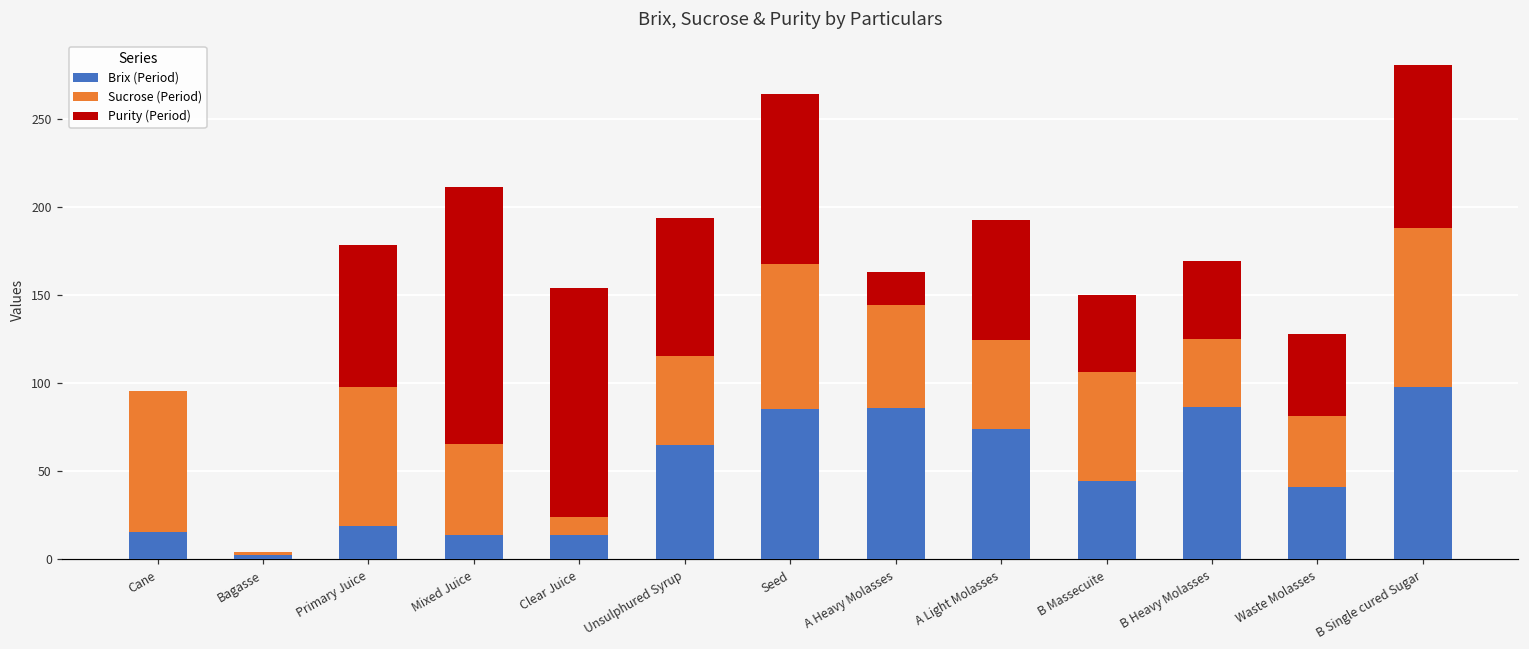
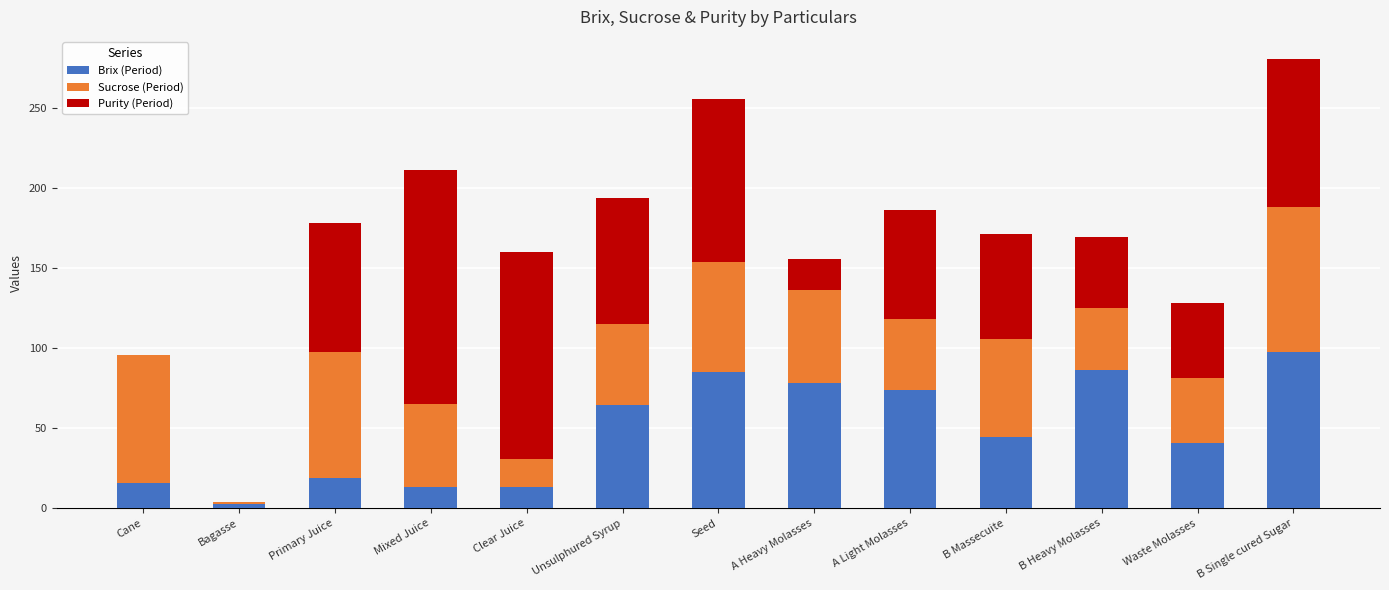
  {
    "Brix (Period)": {
      "Cane": 16,
      "Bagasse": 2,
      "Primary Juice": 19,
      "Mixed Juice": 14,
      "Clear Juice": 13,
      "Unsulphured Syrup": 64,
      "Seed": 85,
-     "A Heavy Molasses": 86,
+     "A Heavy Molasses": 78,
      "A Light Molasses": 74,
      "B Massecuite": 45,
      "B Heavy Molasses": 86,
      "Waste Molasses": 41,
      "B Single cured Sugar": 98
    },
    "Sucrose (Period)": {
      "Cane": 80,
      "Bagasse": 2,
      "Primary Juice": 79,
      "Mixed Juice": 52,
-     "Clear Juice": 11,
+     "Clear Juice": 17,
      "Unsulphured Syrup": 51,
-     "Seed": 82,
+     "Seed": 69,
      "A Heavy Molasses": 58,
-     "A Light Molasses": 50,
+     "A Light Molasses": 44,
      "B Massecuite": 61,
      "B Heavy Molasses": 39,
      "Waste Molasses": 40,
      "B Single cured Sugar": 90
    },
    "Purity (Period)": {
      "Cane": 0,
      "Bagasse": 0,
      "Primary Juice": 81,
      "Mixed Juice": 146,
      "Clear Juice": 129,
      "Unsulphured Syrup": 78,
-     "Seed": 96,
+     "Seed": 102,
      "A Heavy Molasses": 19,
      "A Light Molasses": 68,
-     "B Massecuite": 44,
+     "B Massecuite": 65,
      "B Heavy Molasses": 45,
      "Waste Molasses": 47,
      "B Single cured Sugar": 92
    }
  }
